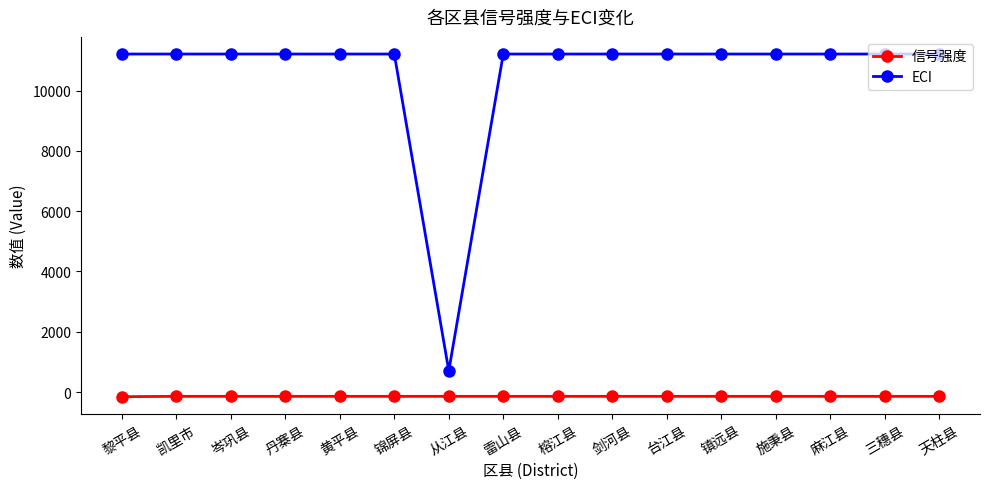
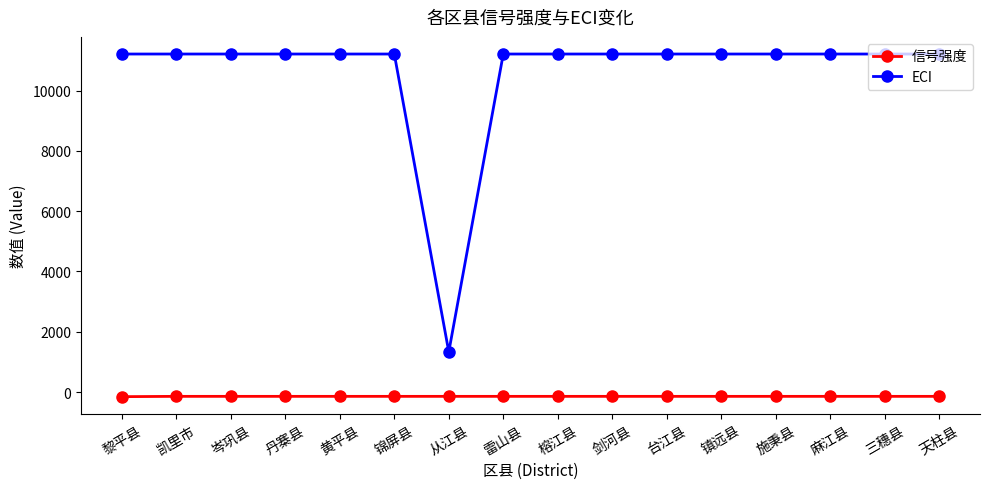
  {
    "信号强度": {
      "黎平县": -200,
      "凯里市": -100,
      "岑巩县": -100,
      "丹寨县": -100,
      "黄平县": -100,
      "锦屏县": -100,
      "从江县": -100,
      "雷山县": -100,
      "榕江县": -100,
      "剑河县": -100,
      "台江县": -100,
      "镇远县": -100,
      "施秉县": -100,
      "麻江县": -100,
      "三穗县": -100,
      "天柱县": -100
    },
    "ECI": {
      "黎平县": 11200,
      "凯里市": 11200,
      "岑巩县": 11200,
      "丹寨县": 11200,
      "黄平县": 11200,
      "锦屏县": 11200,
-     "从江县": 700,
+     "从江县": 1300,
      "雷山县": 11200,
      "榕江县": 11200,
      "剑河县": 11200,
      "台江县": 11200,
      "镇远县": 11200,
      "施秉县": 11200,
      "麻江县": 11200
    }
  }
